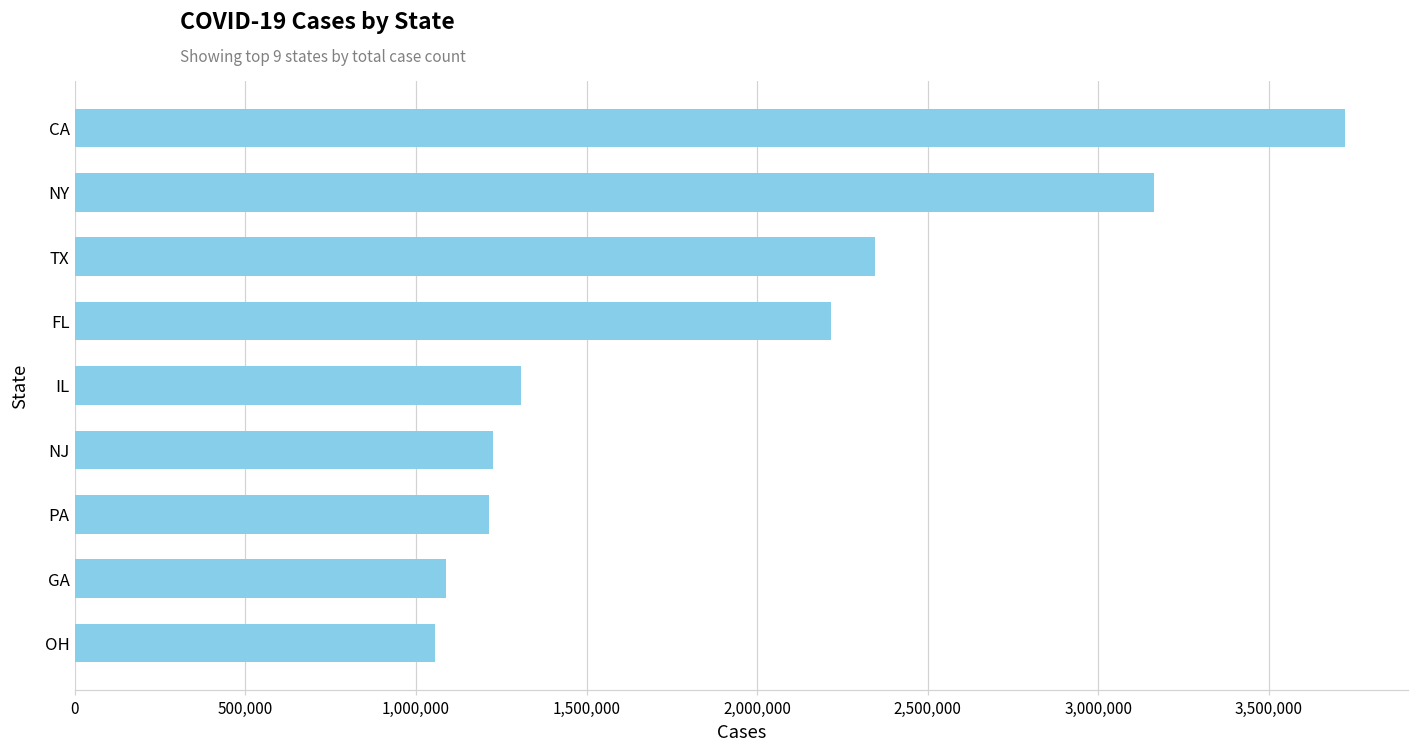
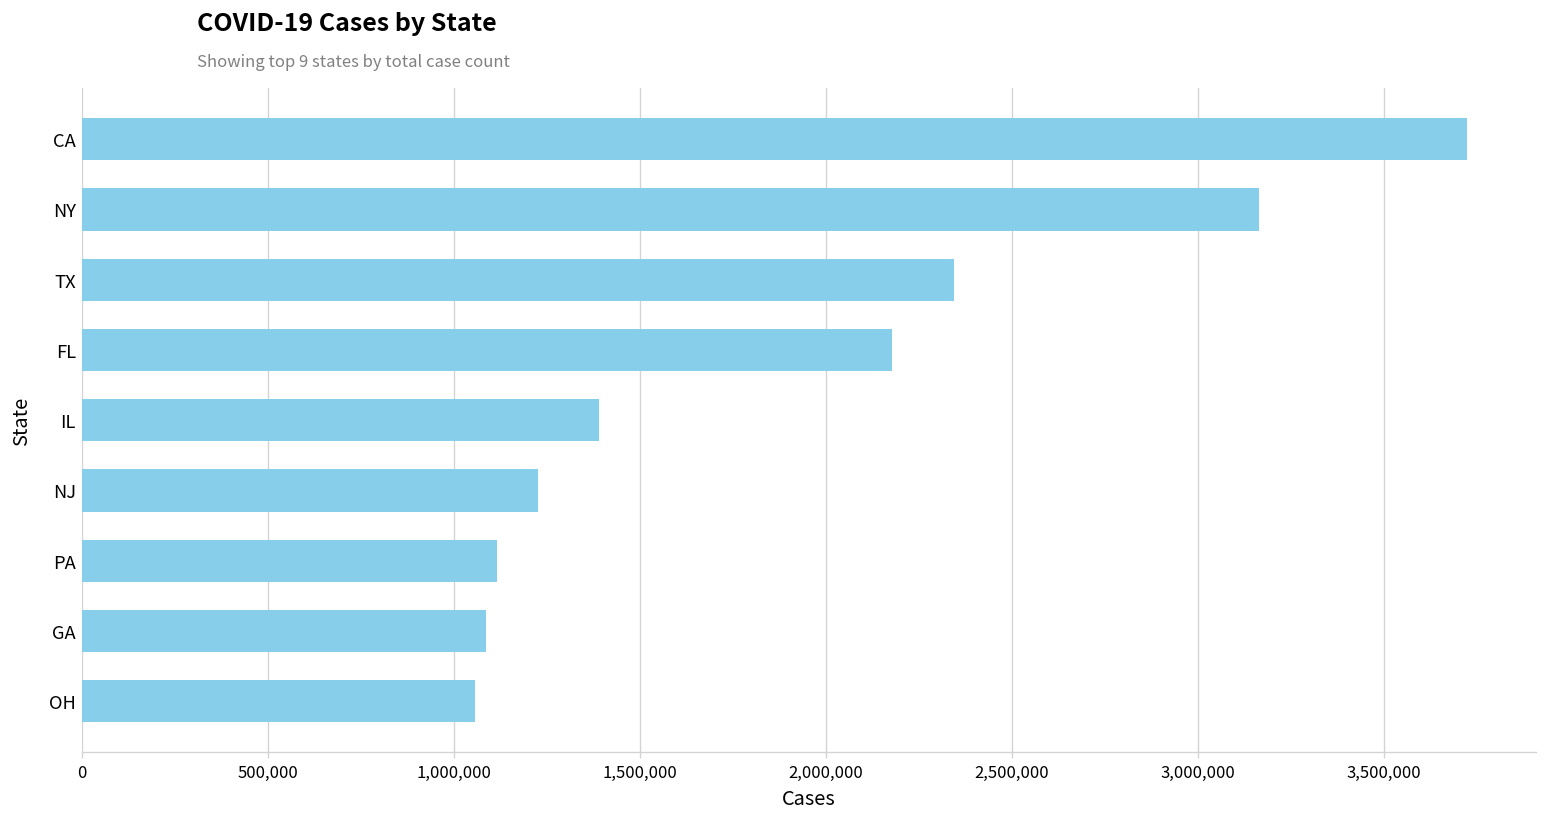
  {
    "CA": "3,720,000",
    "NY": "3,170,000",
    "TX": "2,340,000",
-   "FL": "2,220,000",
-   "IL": "1,310,000",
+   "FL": "2,180,000",
+   "IL": "1,390,000",
    "NJ": "1,230,000",
-   "PA": "1,210,000",
+   "PA": "1,120,000",
    "GA": "1,090,000",
    "OH": "1,060,000"
  }
